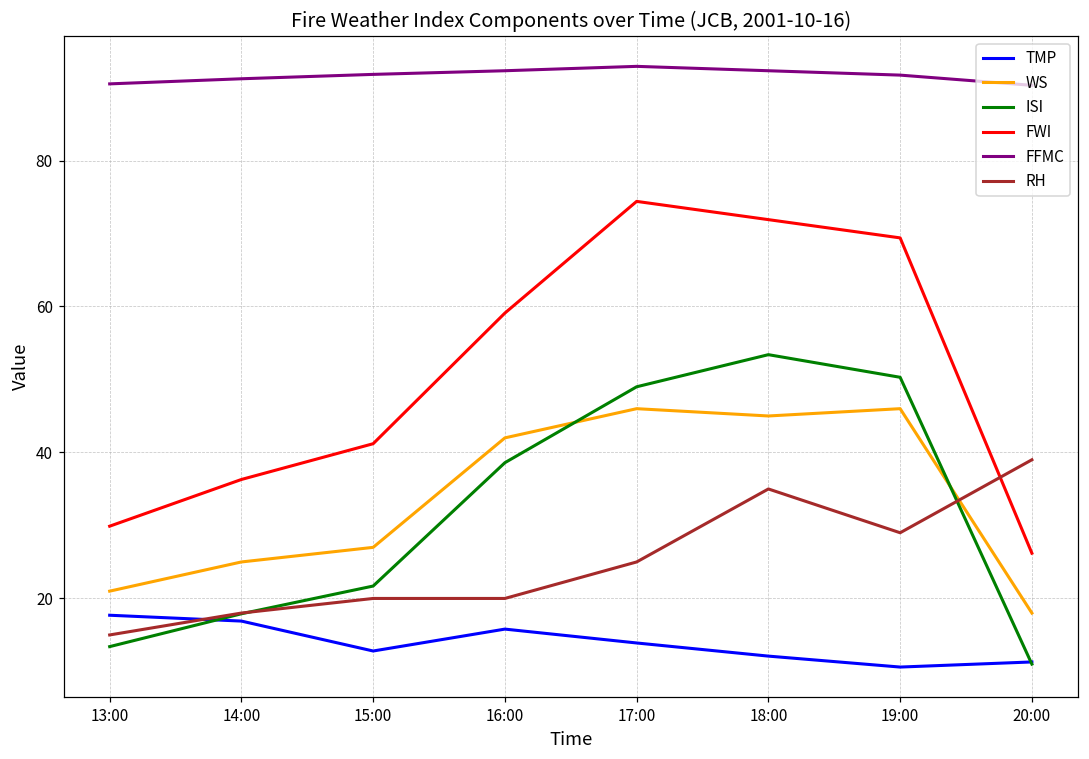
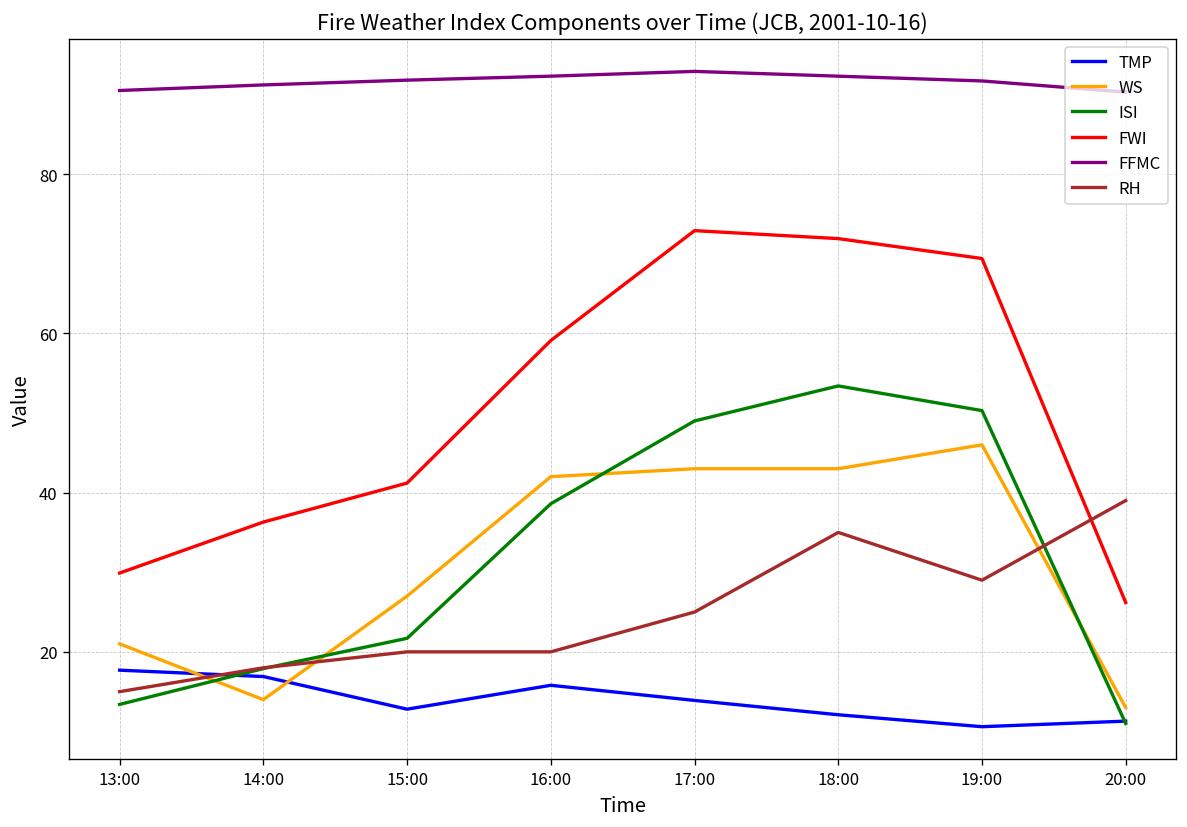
  {
    "TMP": {
      "13:00": 18,
      "14:00": 17,
      "15:00": 13,
      "16:00": 16,
      "17:00": 14,
      "18:00": 12,
      "19:00": 11
    },
    "WS": {
      "13:00": 21,
-     "14:00": 25,
+     "14:00": 14,
      "15:00": 27,
      "16:00": 42,
-     "17:00": 46,
-     "18:00": 45,
+     "17:00": 43,
+     "18:00": 43,
      "19:00": 46,
-     "20:00": 18
+     "20:00": 13
    },
    "ISI": {
      "13:00": 13,
      "15:00": 22,
      "16:00": 39,
      "17:00": 49,
      "18:00": 53,
      "19:00": 50
    },
    "FWI": {
      "13:00": 30,
      "14:00": 36,
      "15:00": 41,
      "16:00": 59,
-     "17:00": 74,
+     "17:00": 73,
      "18:00": 72,
      "19:00": 69,
      "20:00": 26
    },
    "FFMC": {
      "13:00": 91,
      "14:00": 91,
      "15:00": 92,
      "16:00": 92,
      "17:00": 93,
      "18:00": 92,
      "19:00": 92
    },
    "RH": {
      "13:00": 15,
      "15:00": 20,
      "16:00": 20,
      "17:00": 25,
      "18:00": 35,
      "19:00": 29,
      "20:00": 39
    }
  }
